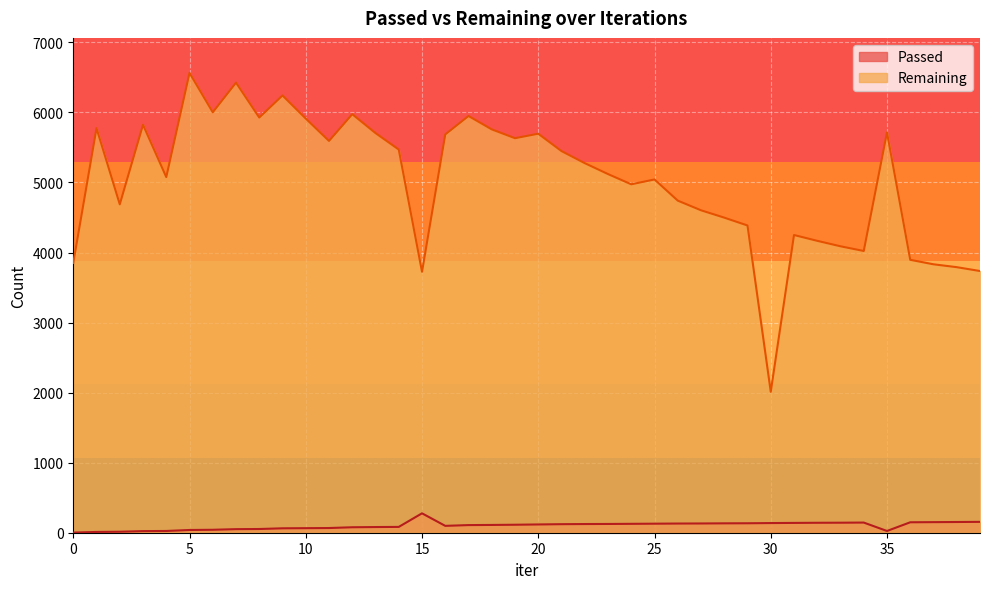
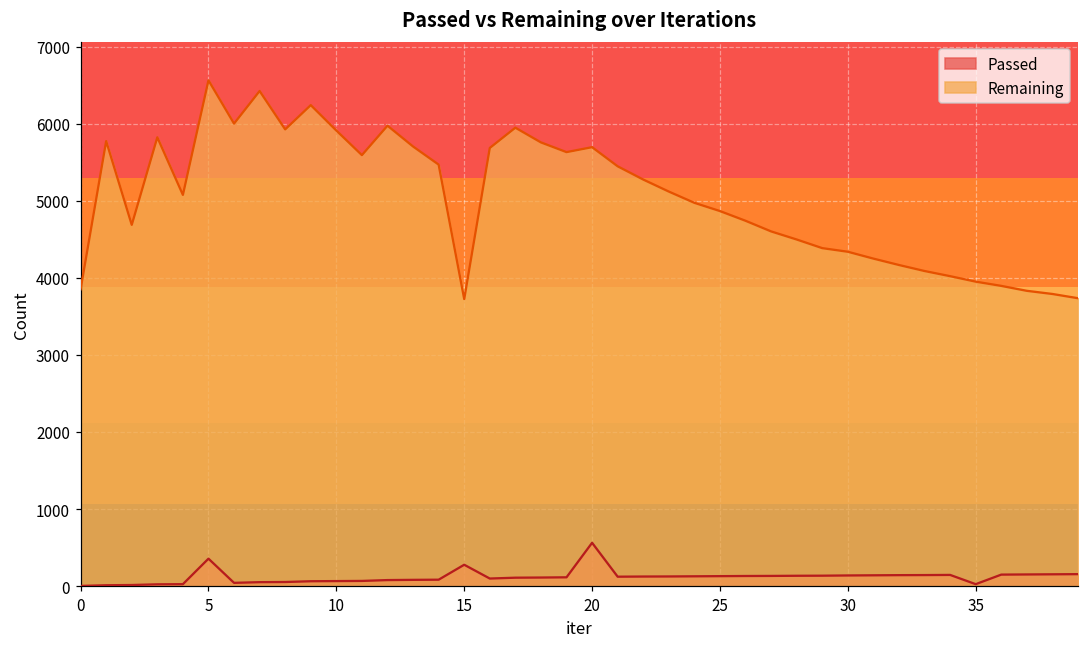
  {
    "Passed": {
      "0": 0,
-     "5": 0,
+     "5": 400,
      "10": 100,
      "15": 300,
-     "20": 100,
+     "20": 600,
      "25": 100,
      "30": 100,
      "35": 0
    },
    "Remaining": {
      "0": 3900,
      "5": 6600,
      "10": 5900,
      "15": 3700,
      "20": 5700,
-     "25": 5000,
-     "30": 2000,
-     "35": 5700
+     "25": 4900,
+     "30": 4300,
+     "35": 4000
    }
  }
